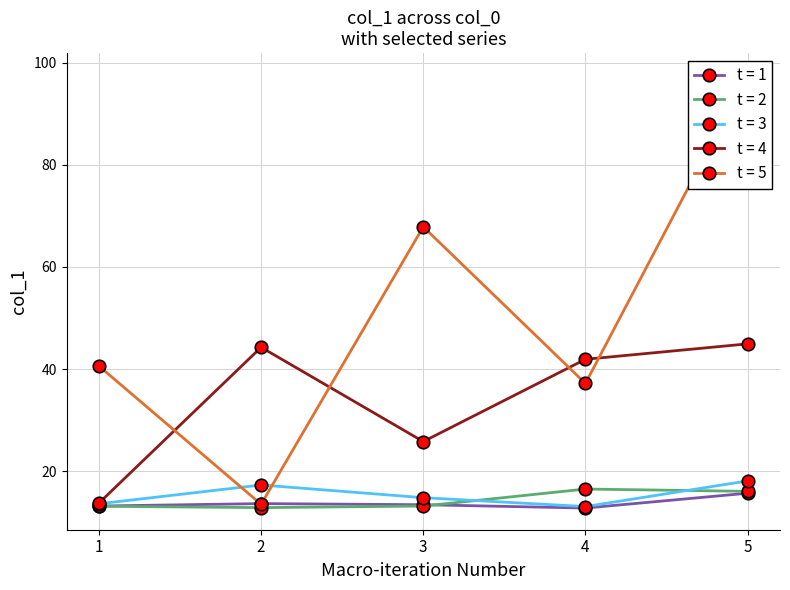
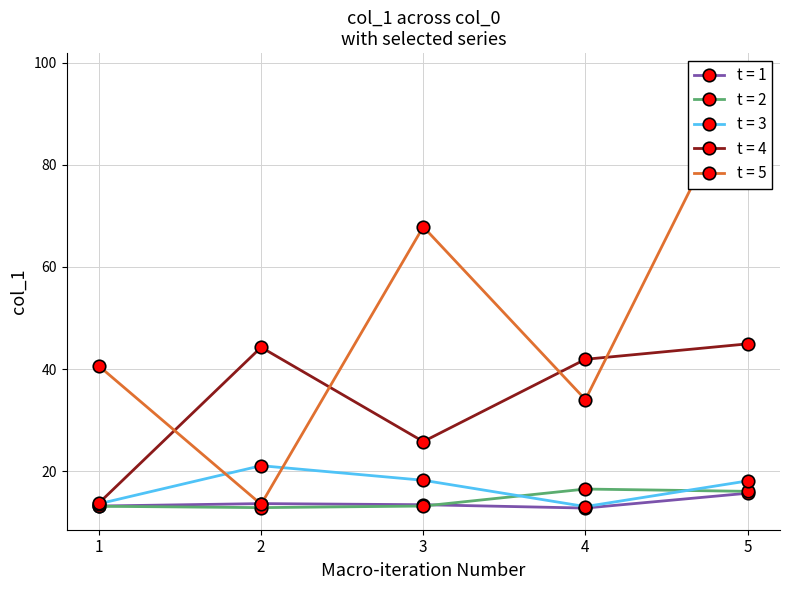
  {
    "t = 2": {
      "2": 13,
      "4": 17
    },
    "t = 3": {
-     "2": 17,
-     "3": 15,
+     "2": 21,
+     "3": 18,
      "5": 18
    },
    "t = 4": {
      "2": 44,
      "3": 26,
      "4": 42,
      "5": 45
    },
    "t = 5": {
      "1": 41,
      "3": 68,
-     "4": 37
+     "4": 34
    }
  }
